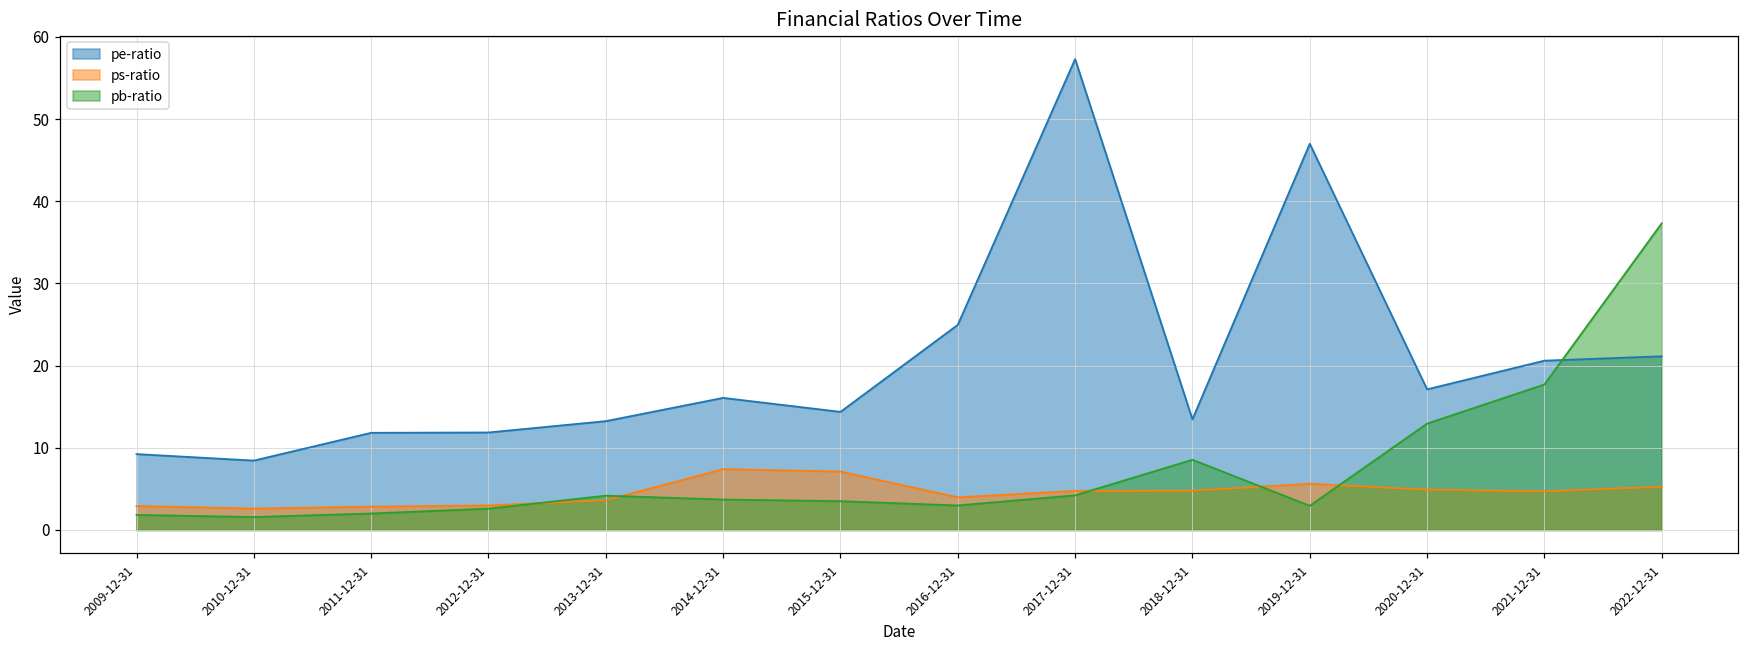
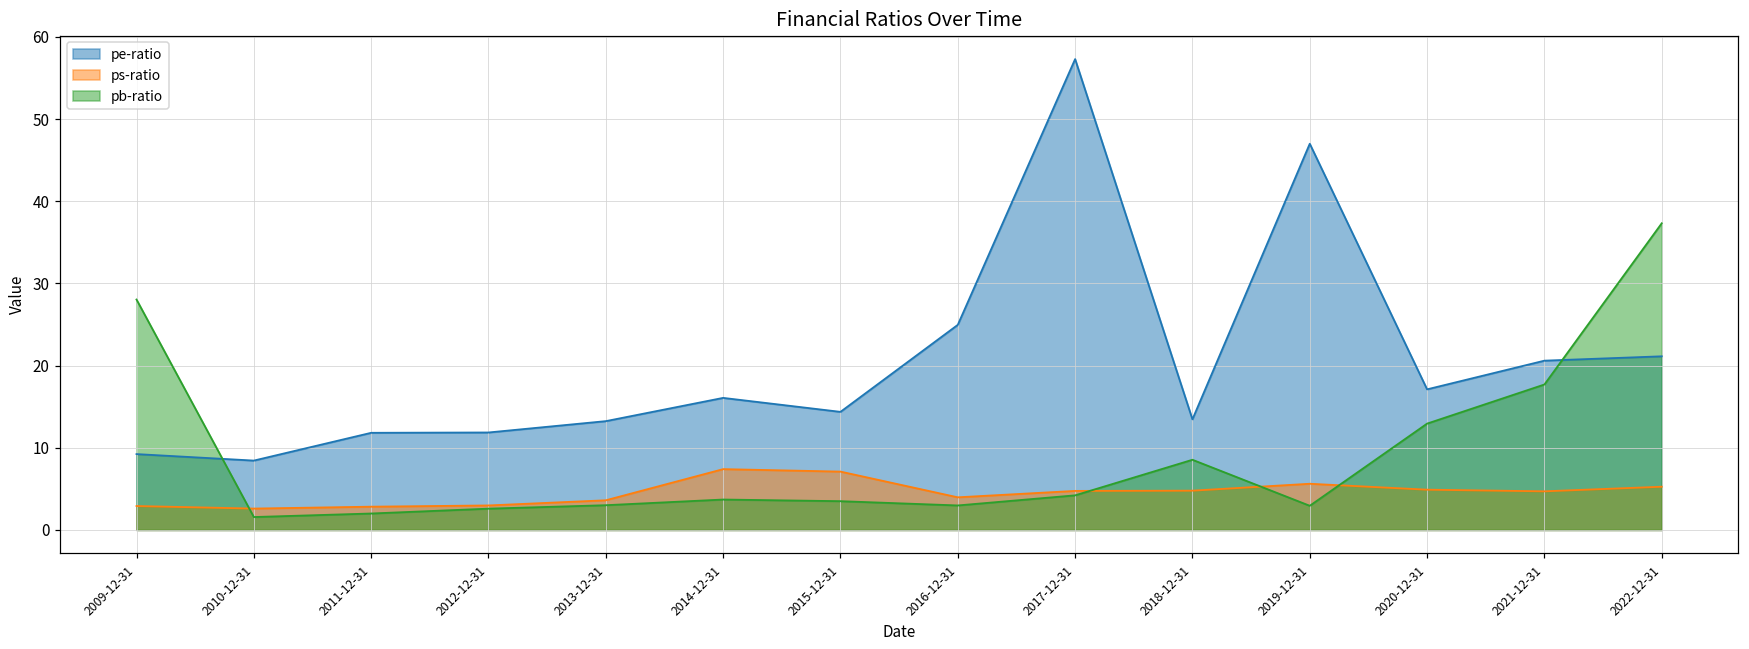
  {
    "pe-ratio": {
      "2009-12-31": 9,
      "2010-12-31": 8,
      "2011-12-31": 12,
      "2012-12-31": 12,
      "2013-12-31": 13,
      "2014-12-31": 16,
      "2015-12-31": 14,
      "2016-12-31": 25,
      "2017-12-31": 57,
      "2018-12-31": 13,
      "2019-12-31": 47,
      "2020-12-31": 17,
      "2021-12-31": 21,
      "2022-12-31": 21
    },
    "ps-ratio": {
      "2009-12-31": 3,
      "2010-12-31": 3,
      "2011-12-31": 3,
      "2012-12-31": 3,
      "2013-12-31": 4,
      "2014-12-31": 7,
      "2015-12-31": 7,
      "2016-12-31": 4,
      "2017-12-31": 5,
      "2018-12-31": 5,
      "2019-12-31": 6,
      "2020-12-31": 5,
      "2021-12-31": 5,
      "2022-12-31": 5
    },
    "pb-ratio": {
-     "2009-12-31": 2,
+     "2009-12-31": 28,
      "2010-12-31": 2,
      "2011-12-31": 2,
      "2012-12-31": 3,
-     "2013-12-31": 4,
+     "2013-12-31": 3,
      "2014-12-31": 4,
      "2015-12-31": 4,
      "2016-12-31": 3,
      "2017-12-31": 4,
      "2018-12-31": 9,
      "2019-12-31": 3,
      "2020-12-31": 13,
      "2021-12-31": 18,
      "2022-12-31": 37
    }
  }
